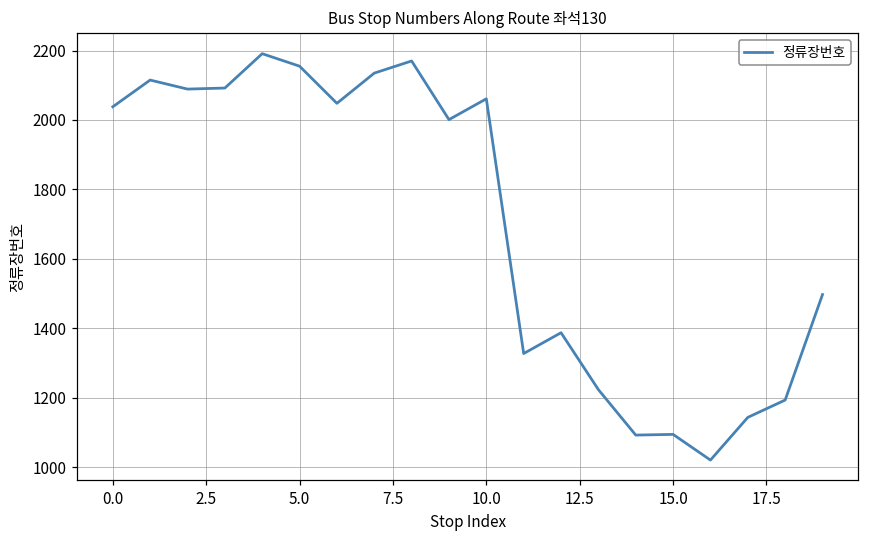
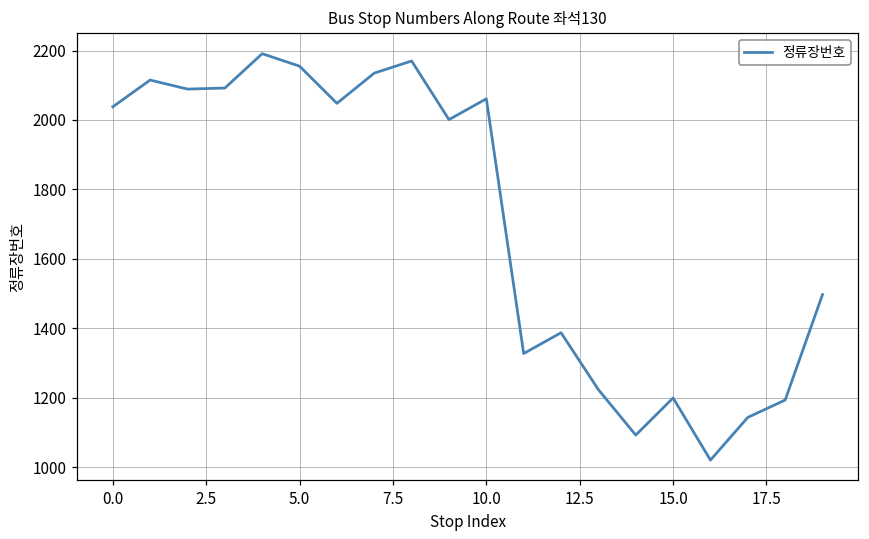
  {
    "0.0": 2040,
    "5.0": 2160,
    "10.0": 2060,
-   "15.0": 1090
+   "15.0": 1200
  }
